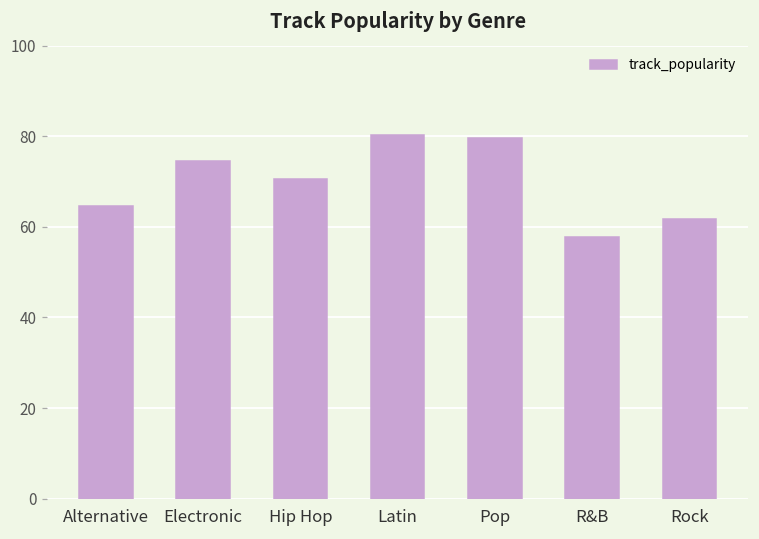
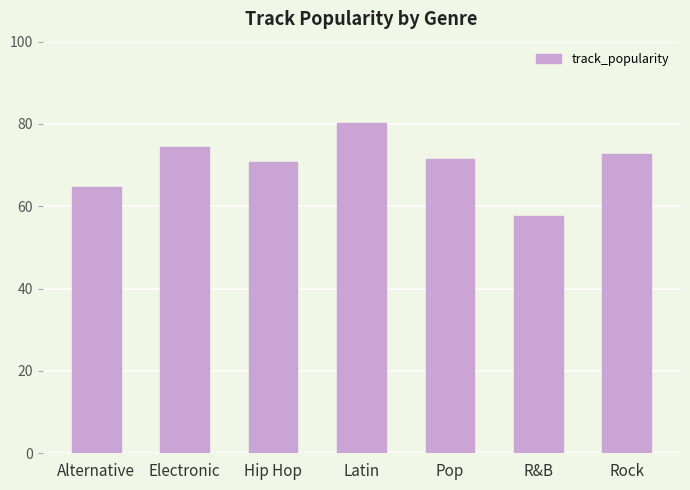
  {
    "Alternative": 65,
    "Electronic": 75,
    "Hip Hop": 71,
    "Latin": 80,
-   "Pop": 80,
+   "Pop": 71,
    "R&B": 58,
-   "Rock": 62
+   "Rock": 73
  }
